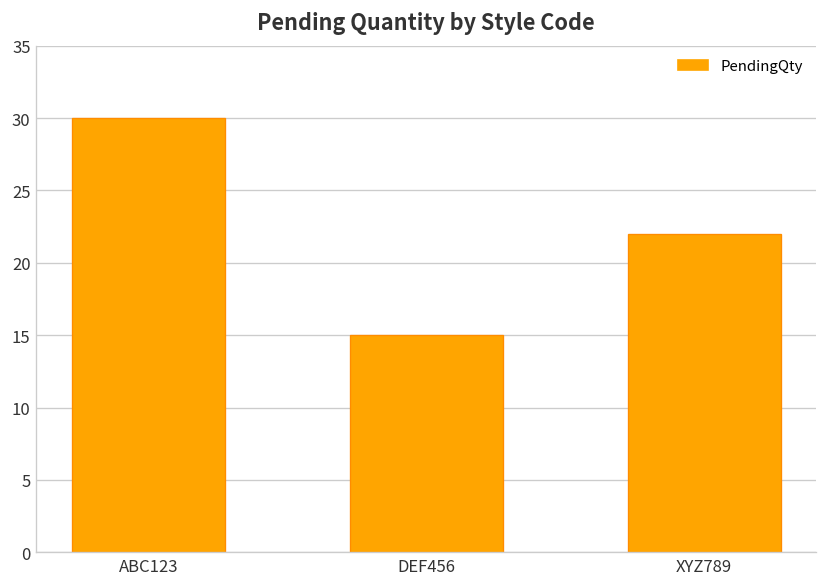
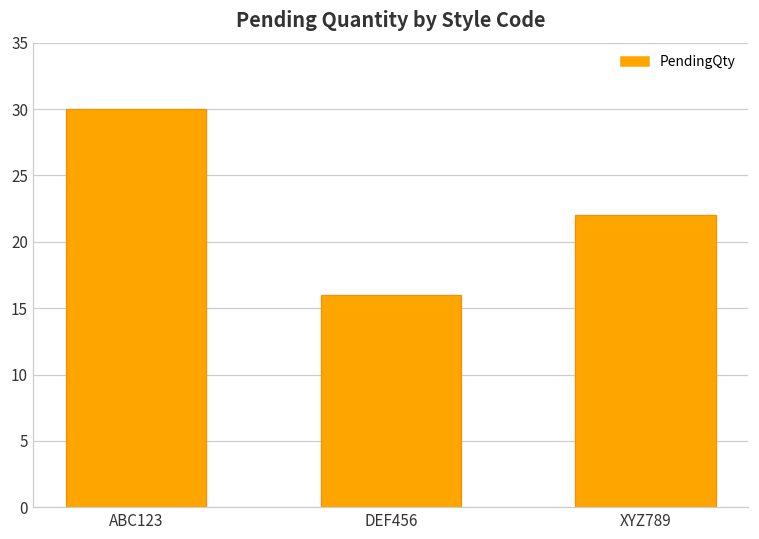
  {
    "ABC123": 30,
-   "DEF456": 15,
+   "DEF456": 16,
    "XYZ789": 22
  }
